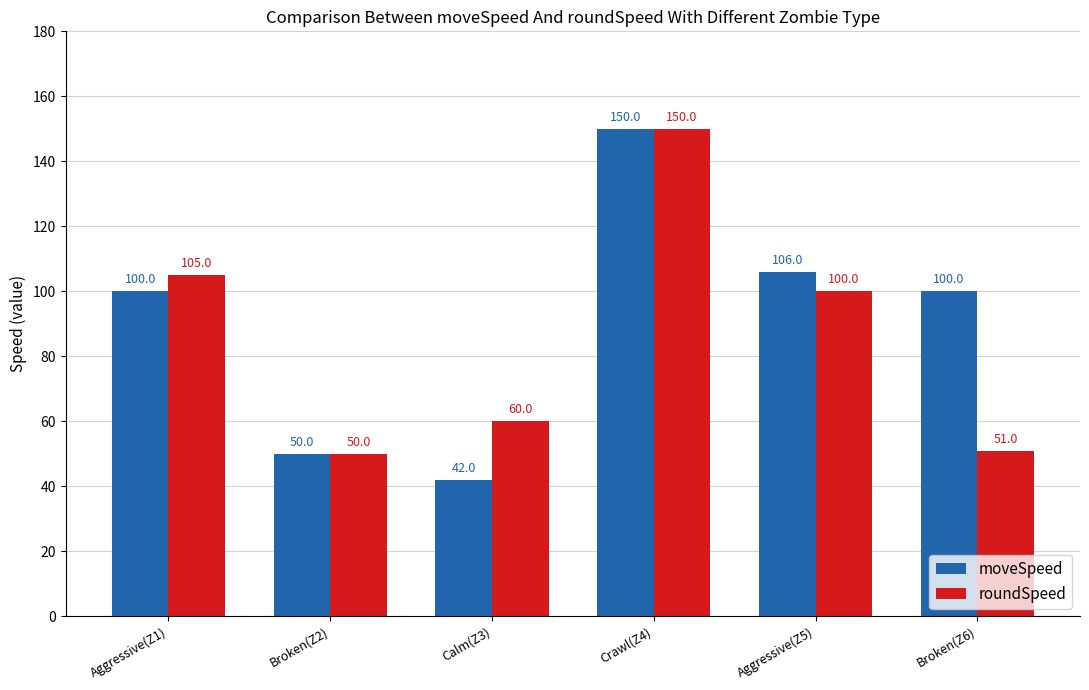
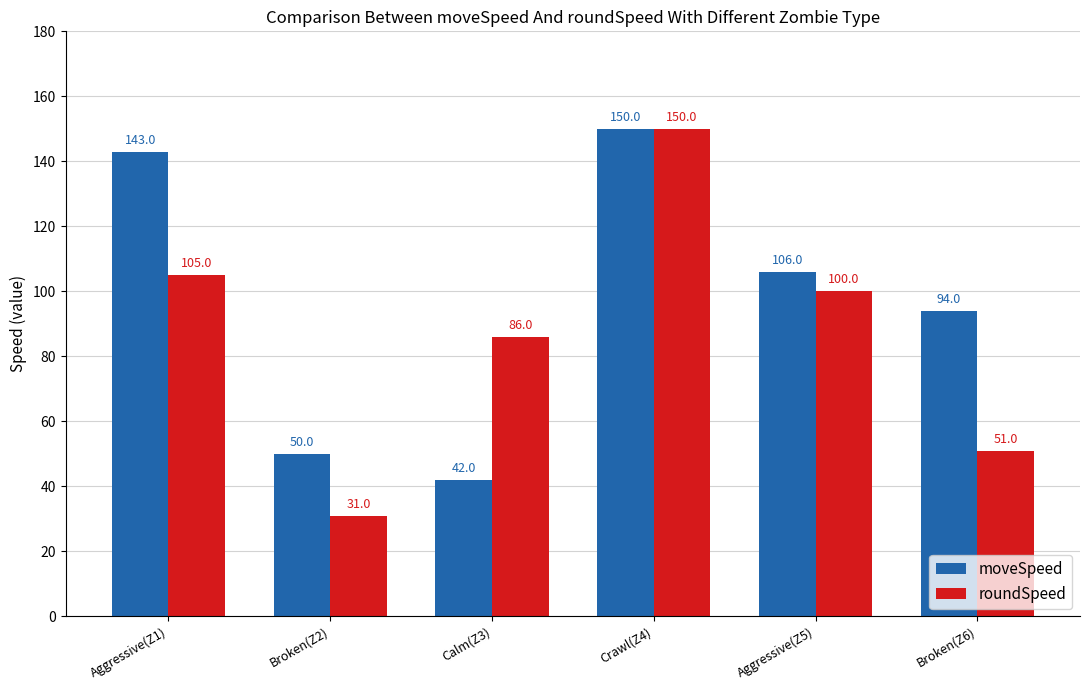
  {
    "moveSpeed": {
-     "Aggressive(Z1)": 100.0,
+     "Aggressive(Z1)": 143.0,
      "Broken(Z2)": 50.0,
      "Calm(Z3)": 42.0,
      "Crawl(Z4)": 150.0,
      "Aggressive(Z5)": 106.0,
-     "Broken(Z6)": 100.0
+     "Broken(Z6)": 94.0
    },
    "roundSpeed": {
      "Aggressive(Z1)": 105.0,
-     "Broken(Z2)": 50.0,
-     "Calm(Z3)": 60.0,
+     "Broken(Z2)": 31.0,
+     "Calm(Z3)": 86.0,
      "Crawl(Z4)": 150.0,
      "Aggressive(Z5)": 100.0,
      "Broken(Z6)": 51.0
    }
  }
